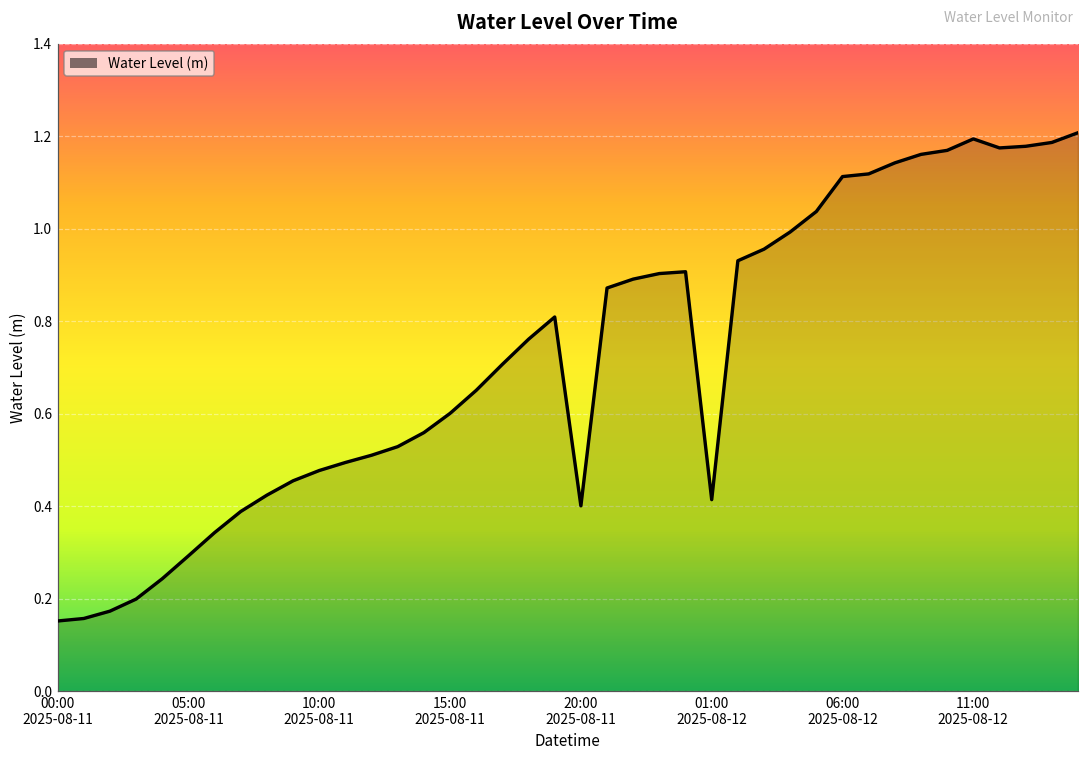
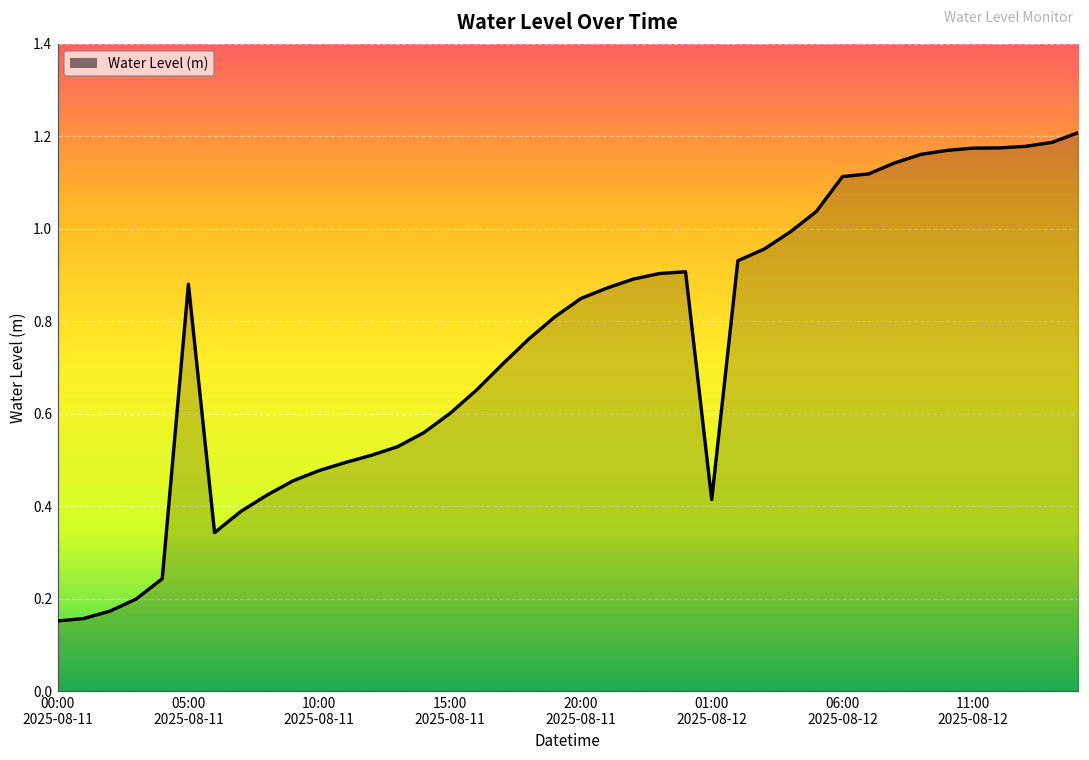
  {
    "00:00 2025-08-11": 0.15,
-   "05:00 2025-08-11": 0.29,
+   "05:00 2025-08-11": 0.88,
    "10:00 2025-08-11": 0.48,
    "15:00 2025-08-11": 0.60,
-   "20:00 2025-08-11": 0.40,
+   "20:00 2025-08-11": 0.85,
    "01:00 2025-08-12": 0.41,
    "06:00 2025-08-12": 1.11,
-   "11:00 2025-08-12": 1.19
+   "11:00 2025-08-12": 1.17
  }
